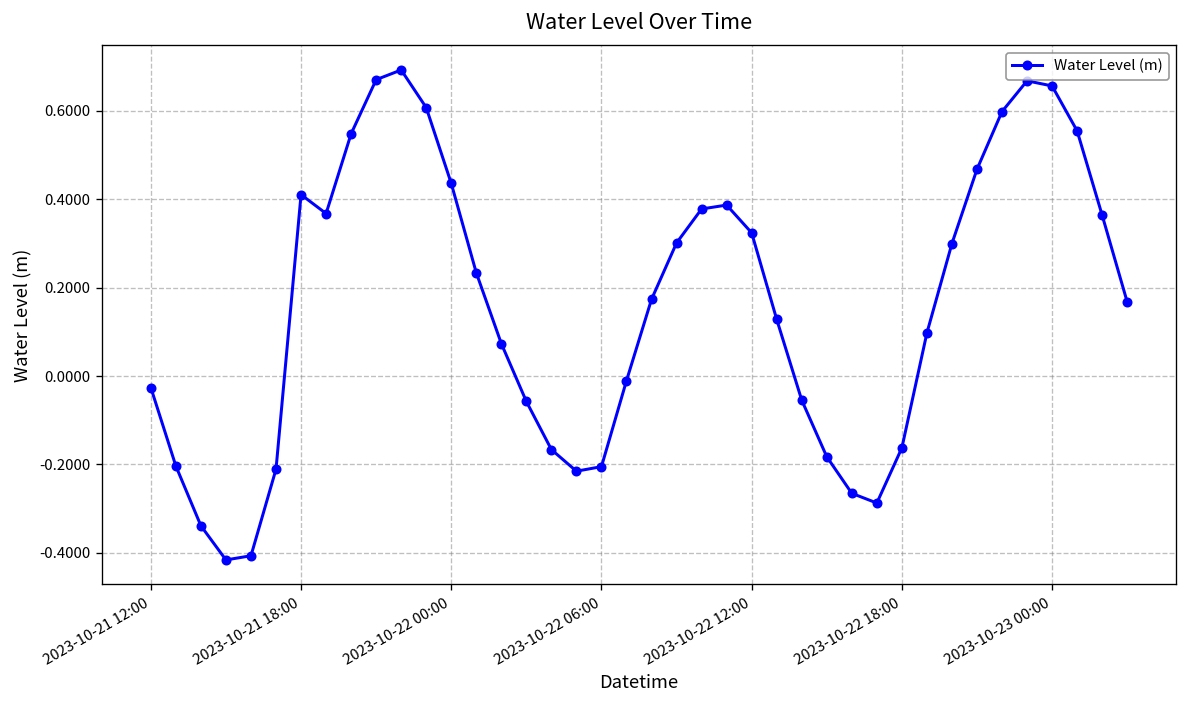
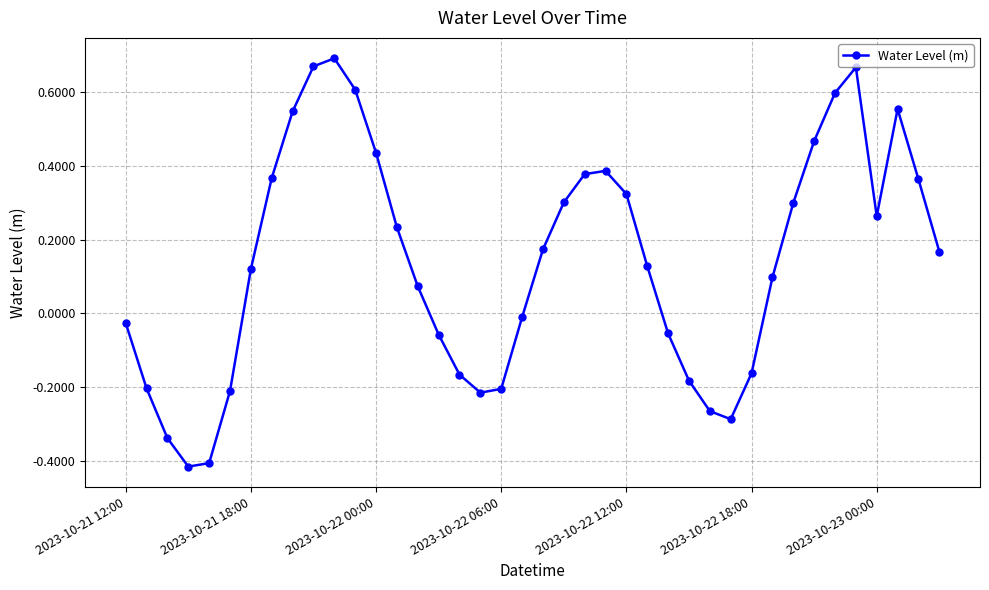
  {
    "2023-10-21 12:00": -0.03,
-   "2023-10-21 18:00": 0.41,
+   "2023-10-21 18:00": 0.12,
    "2023-10-22 00:00": 0.44,
    "2023-10-22 06:00": -0.20,
    "2023-10-22 12:00": 0.32,
    "2023-10-22 18:00": -0.16,
-   "2023-10-23 00:00": 0.66
+   "2023-10-23 00:00": 0.26
  }
